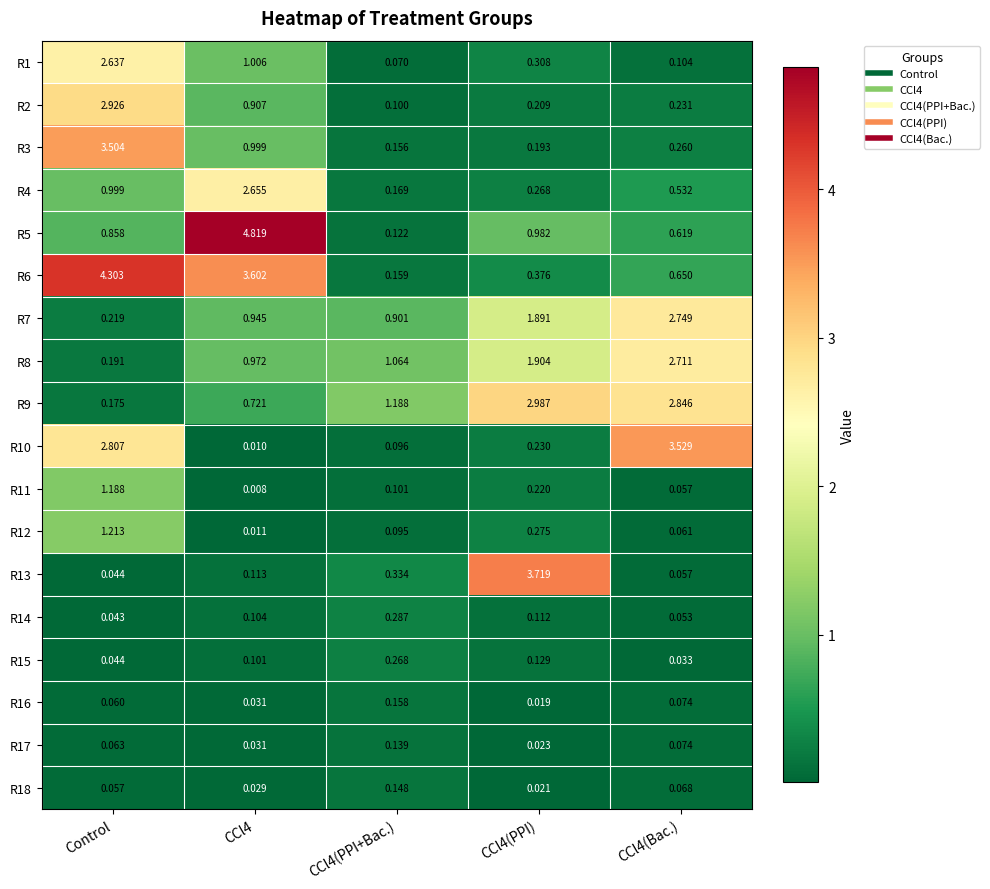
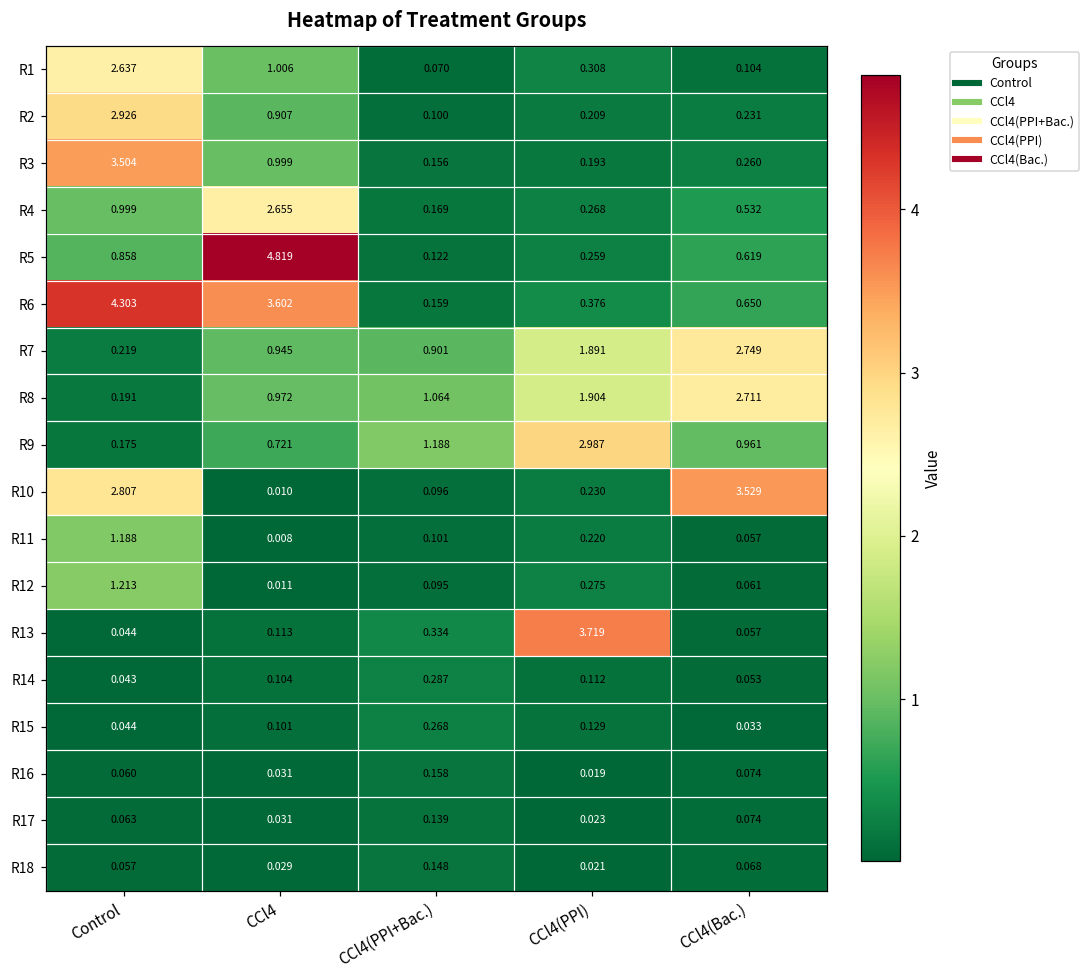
  {
    "R1": {
      "Control": 2.637,
      "CCl4": 1.006,
      "CCl4(PPI+Bac.)": 0.070,
      "CCl4(PPI)": 0.308,
      "CCl4(Bac.)": 0.104
    },
    "R2": {
      "Control": 2.926,
      "CCl4": 0.907,
      "CCl4(PPI+Bac.)": 0.100,
      "CCl4(PPI)": 0.209,
      "CCl4(Bac.)": 0.231
    },
    "R3": {
      "Control": 3.504,
      "CCl4": 0.999,
      "CCl4(PPI+Bac.)": 0.156,
      "CCl4(PPI)": 0.193,
      "CCl4(Bac.)": 0.260
    },
    "R4": {
      "Control": 0.999,
      "CCl4": 2.655,
      "CCl4(PPI+Bac.)": 0.169,
      "CCl4(PPI)": 0.268,
      "CCl4(Bac.)": 0.532
    },
    "R5": {
      "Control": 0.858,
      "CCl4": 4.819,
      "CCl4(PPI+Bac.)": 0.122,
-     "CCl4(PPI)": 0.982,
+     "CCl4(PPI)": 0.259,
      "CCl4(Bac.)": 0.619
    },
    "R6": {
      "Control": 4.303,
      "CCl4": 3.602,
      "CCl4(PPI+Bac.)": 0.159,
      "CCl4(PPI)": 0.376,
      "CCl4(Bac.)": 0.650
    },
    "R7": {
      "Control": 0.219,
      "CCl4": 0.945,
      "CCl4(PPI+Bac.)": 0.901,
      "CCl4(PPI)": 1.891,
      "CCl4(Bac.)": 2.749
    },
    "R8": {
      "Control": 0.191,
      "CCl4": 0.972,
      "CCl4(PPI+Bac.)": 1.064,
      "CCl4(PPI)": 1.904,
      "CCl4(Bac.)": 2.711
    },
    "R9": {
      "Control": 0.175,
      "CCl4": 0.721,
      "CCl4(PPI+Bac.)": 1.188,
      "CCl4(PPI)": 2.987,
-     "CCl4(Bac.)": 2.846
+     "CCl4(Bac.)": 0.961
    },
    "R10": {
      "Control": 2.807,
      "CCl4": 0.010,
      "CCl4(PPI+Bac.)": 0.096,
      "CCl4(PPI)": 0.230,
      "CCl4(Bac.)": 3.529
    },
    "R11": {
      "Control": 1.188,
      "CCl4": 0.008,
      "CCl4(PPI+Bac.)": 0.101,
      "CCl4(PPI)": 0.220,
      "CCl4(Bac.)": 0.057
    },
    "R12": {
      "Control": 1.213,
      "CCl4": 0.011,
      "CCl4(PPI+Bac.)": 0.095,
      "CCl4(PPI)": 0.275,
      "CCl4(Bac.)": 0.061
    },
    "R13": {
      "Control": 0.044,
      "CCl4": 0.113,
      "CCl4(PPI+Bac.)": 0.334,
      "CCl4(PPI)": 3.719,
      "CCl4(Bac.)": 0.057
    },
    "R14": {
      "Control": 0.043,
      "CCl4": 0.104,
      "CCl4(PPI+Bac.)": 0.287,
      "CCl4(PPI)": 0.112,
      "CCl4(Bac.)": 0.053
    },
    "R15": {
      "Control": 0.044,
      "CCl4": 0.101,
      "CCl4(PPI+Bac.)": 0.268,
      "CCl4(PPI)": 0.129,
      "CCl4(Bac.)": 0.033
    },
    "R16": {
      "Control": 0.060,
      "CCl4": 0.031,
      "CCl4(PPI+Bac.)": 0.158,
      "CCl4(PPI)": 0.019,
      "CCl4(Bac.)": 0.074
    },
    "R17": {
      "Control": 0.063,
      "CCl4": 0.031,
      "CCl4(PPI+Bac.)": 0.139,
      "CCl4(PPI)": 0.023,
      "CCl4(Bac.)": 0.074
    },
    "R18": {
      "Control": 0.057,
      "CCl4": 0.029,
      "CCl4(PPI+Bac.)": 0.148,
      "CCl4(PPI)": 0.021,
      "CCl4(Bac.)": 0.068
    }
  }
